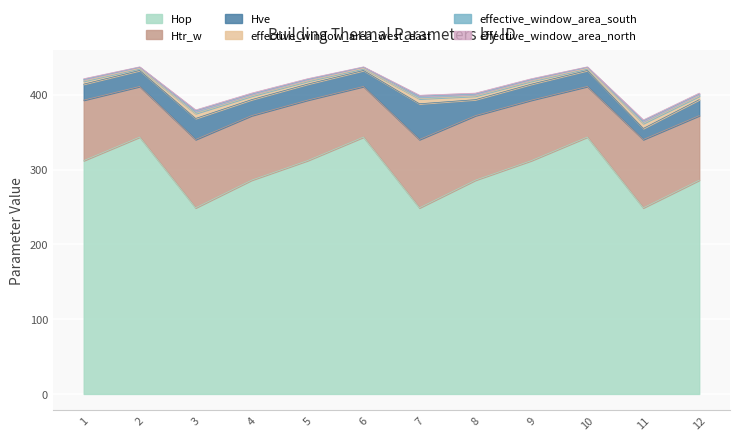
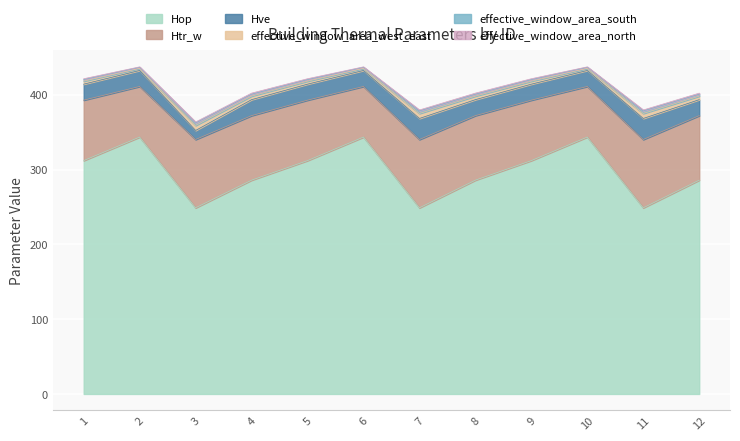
  {
    "Hve": {
      "1": 20,
-     "3": 30,
+     "3": 10,
      "4": 20,
      "5": 20,
-     "7": 50,
+     "7": 30,
      "8": 20,
      "9": 20,
-     "11": 10,
+     "11": 30,
      "12": 20
    }
  }
